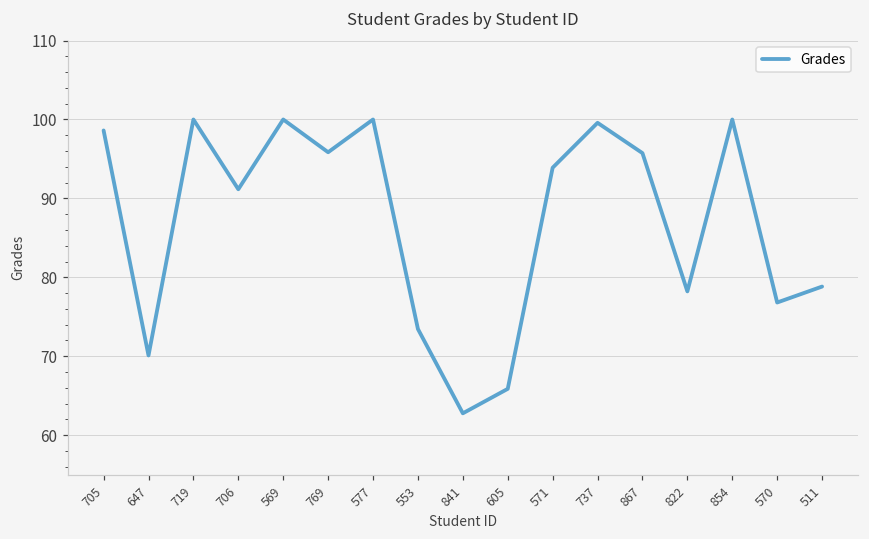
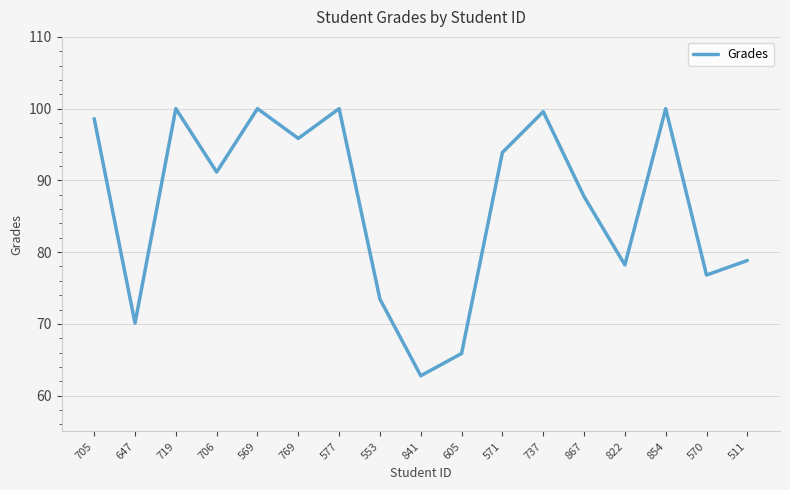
  {
    "705": 99,
    "647": 70,
    "719": 100,
    "706": 91,
    "569": 100,
    "769": 96,
    "577": 100,
    "553": 73,
    "841": 63,
    "605": 66,
    "571": 94,
    "737": 100,
-   "867": 96,
+   "867": 88,
    "822": 78,
    "854": 100,
    "570": 77,
    "511": 79
  }
